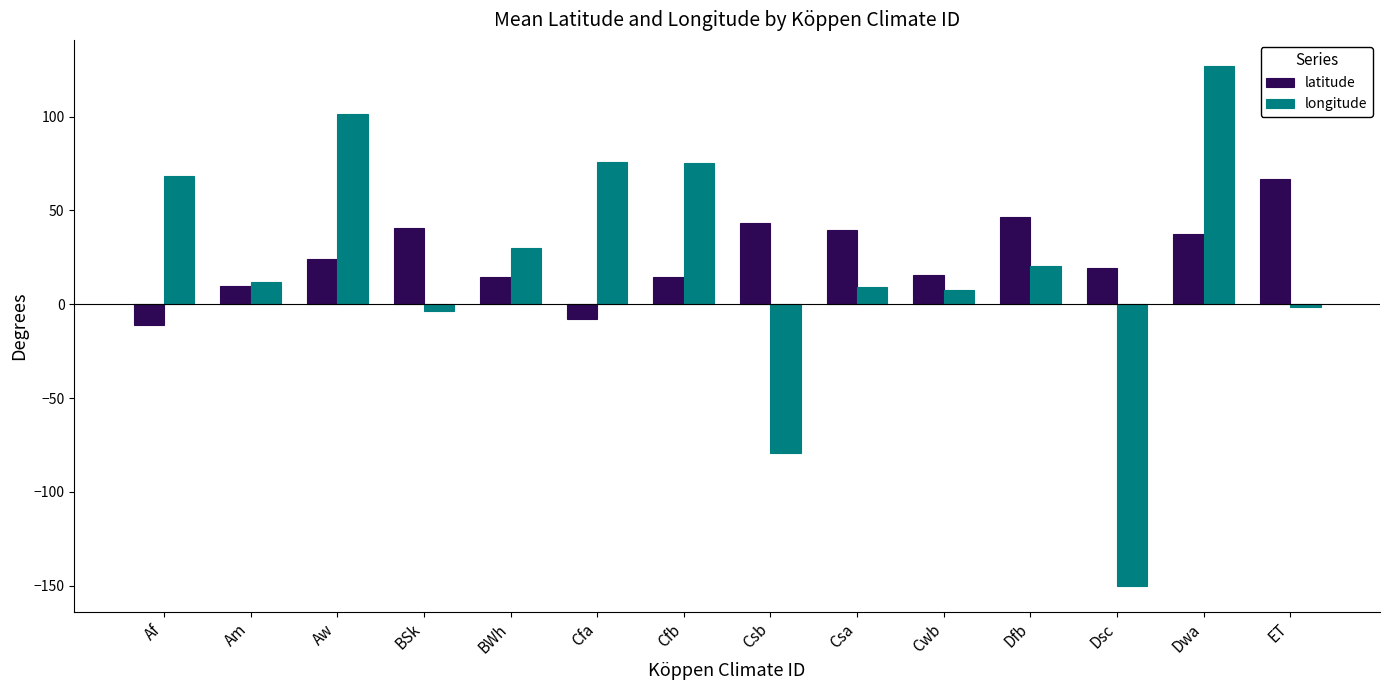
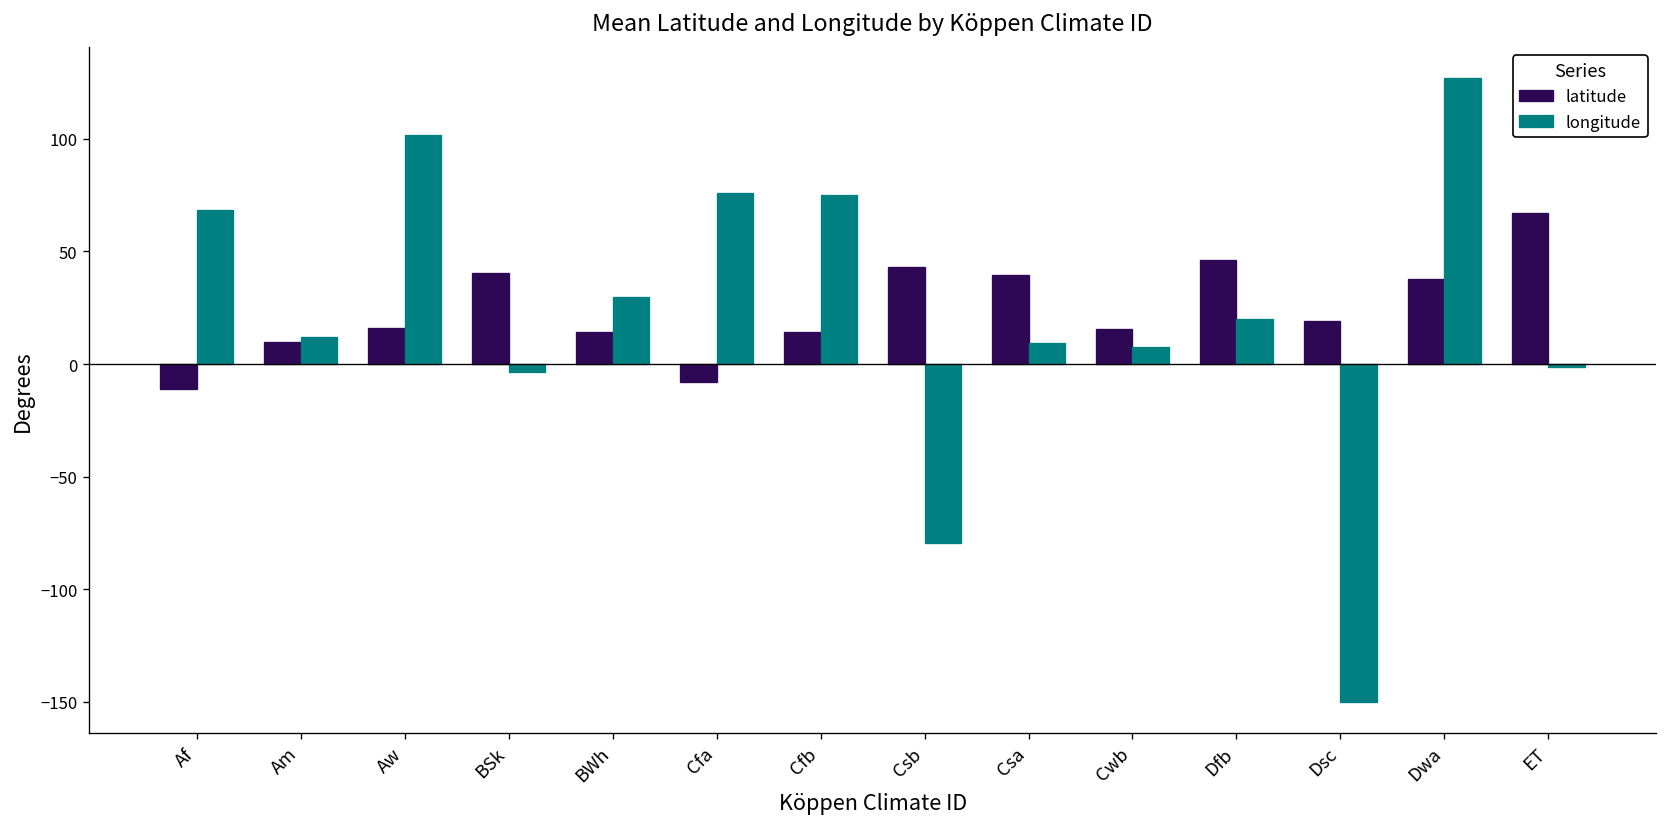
  {
    "latitude": {
      "Af": -11,
      "Am": 10,
-     "Aw": 24,
+     "Aw": 16,
      "BSk": 40,
      "BWh": 14,
      "Cfa": -8,
      "Cfb": 14,
      "Csb": 43,
      "Csa": 40,
      "Cwb": 15,
      "Dfb": 46,
      "Dsc": 19,
      "Dwa": 38,
      "ET": 67
    },
    "longitude": {
      "Af": 68,
      "Am": 12,
      "Aw": 102,
      "BSk": -4,
      "BWh": 30,
      "Cfa": 76,
      "Cfb": 75,
      "Csb": -79,
      "Csa": 9,
      "Cwb": 8,
      "Dfb": 20,
      "Dsc": -150,
      "Dwa": 127,
      "ET": -1
    }
  }
